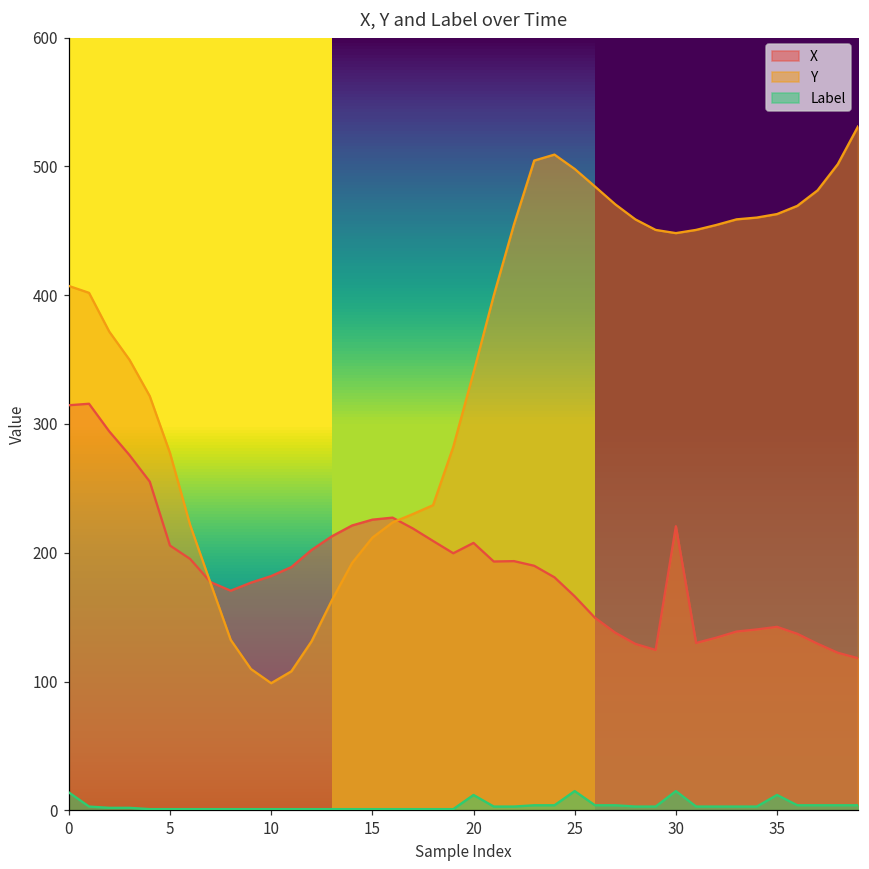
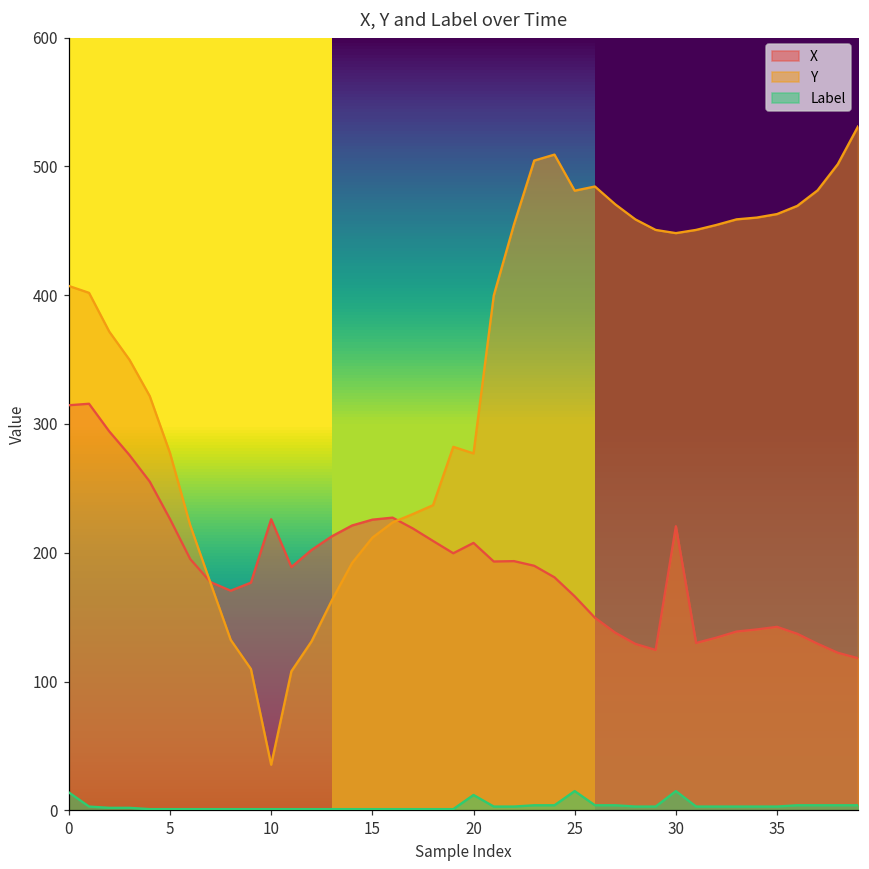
  {
    "X": {
      "0": 315,
-     "5": 206,
-     "10": 182,
+     "5": 226,
+     "10": 226,
      "15": 226,
      "20": 208,
      "25": 166,
      "30": 221,
      "35": 142
    },
    "Y": {
      "0": 407,
      "5": 277,
-     "10": 99,
+     "10": 35,
      "15": 212,
-     "20": 340,
-     "25": 498,
+     "20": 277,
+     "25": 481,
      "30": 448,
      "35": 463
    },
    "Label": {
      "0": 14,
      "5": 1,
      "10": 1,
      "15": 1,
      "20": 12,
      "25": 15,
      "30": 15,
-     "35": 12
+     "35": 3
    }
  }
